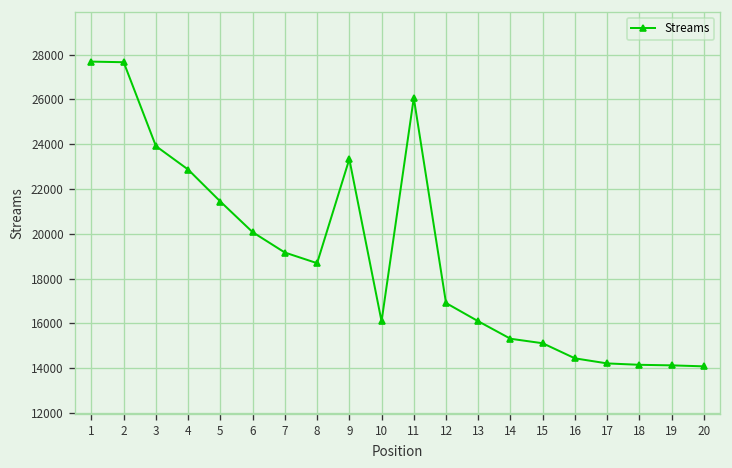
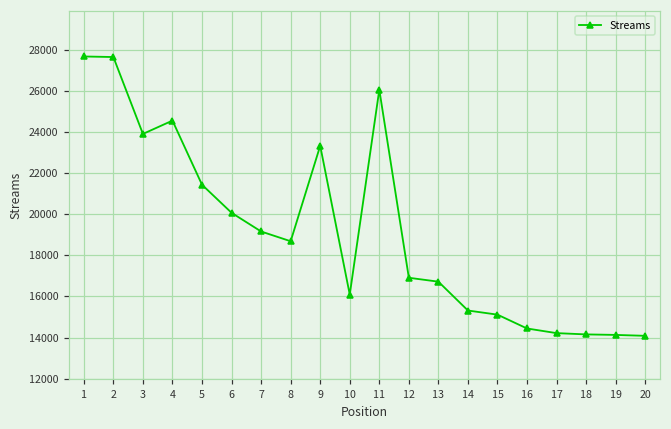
  {
    "1": 27700,
    "2": 27700,
    "3": 23900,
-   "4": 22900,
+   "4": 24600,
    "5": 21400,
    "6": 20100,
    "7": 19200,
    "8": 18700,
    "9": 23300,
    "10": 16100,
    "11": 26100,
    "12": 16900,
-   "13": 16100,
+   "13": 16700,
    "14": 15300,
    "15": 15100,
    "16": 14400,
    "17": 14200,
    "18": 14200,
    "19": 14100,
    "20": 14100
  }
